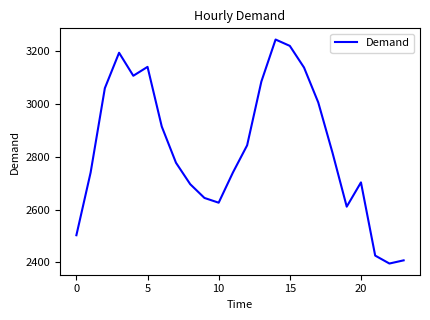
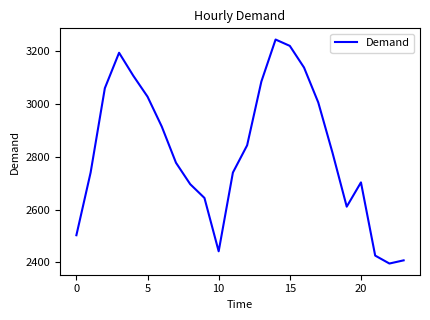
  {
    "0": 2500,
-   "5": 3140,
-   "10": 2630,
+   "5": 3030,
+   "10": 2440,
    "15": 3220,
    "20": 2700
  }
